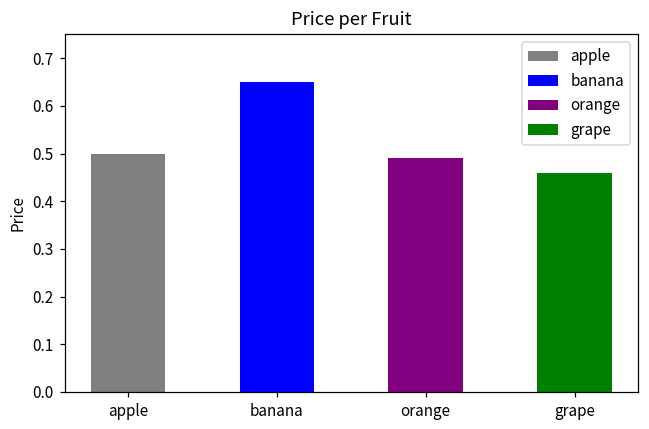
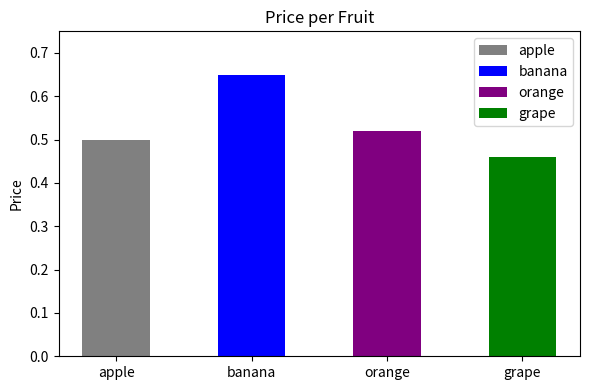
  {
    "apple": 0.50,
    "banana": 0.65,
-   "orange": 0.49,
+   "orange": 0.52,
    "grape": 0.46
  }
